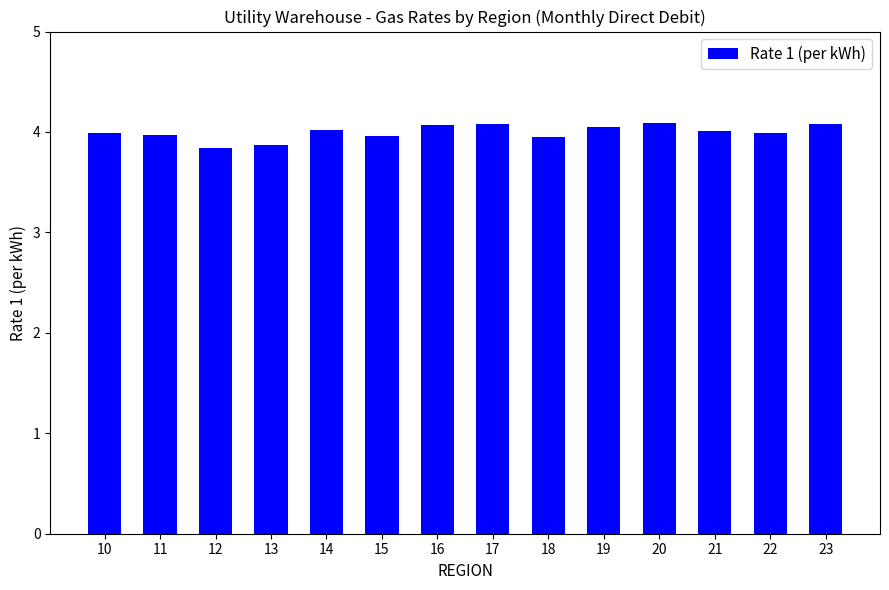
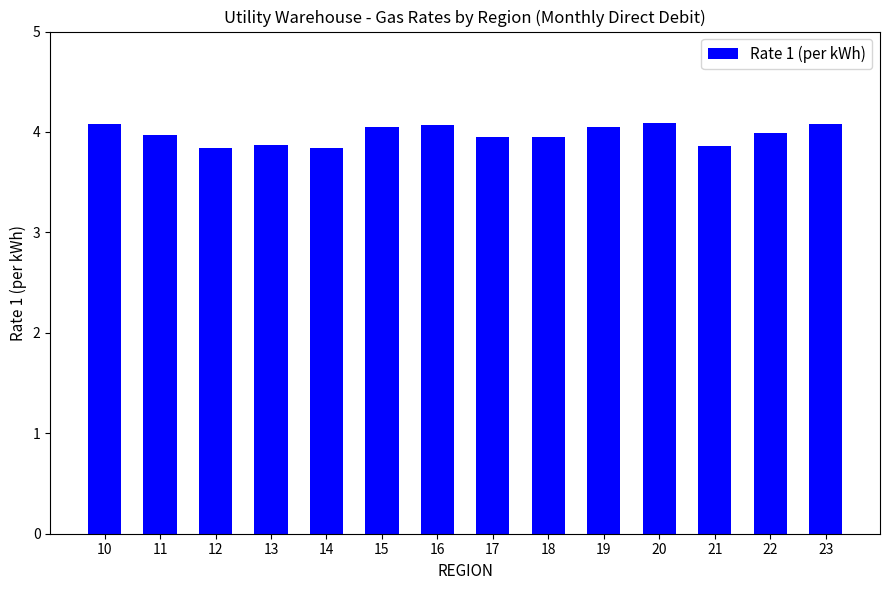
  {
-   "10": 3.99,
+   "10": 4.08,
    "11": 3.97,
    "12": 3.84,
    "13": 3.87,
-   "14": 4.02,
-   "15": 3.97,
+   "14": 3.84,
+   "15": 4.05,
    "16": 4.07,
-   "17": 4.08,
+   "17": 3.95,
    "18": 3.96,
    "19": 4.05,
    "20": 4.09,
-   "21": 4.01,
+   "21": 3.86,
    "22": 3.99,
    "23": 4.08
  }
